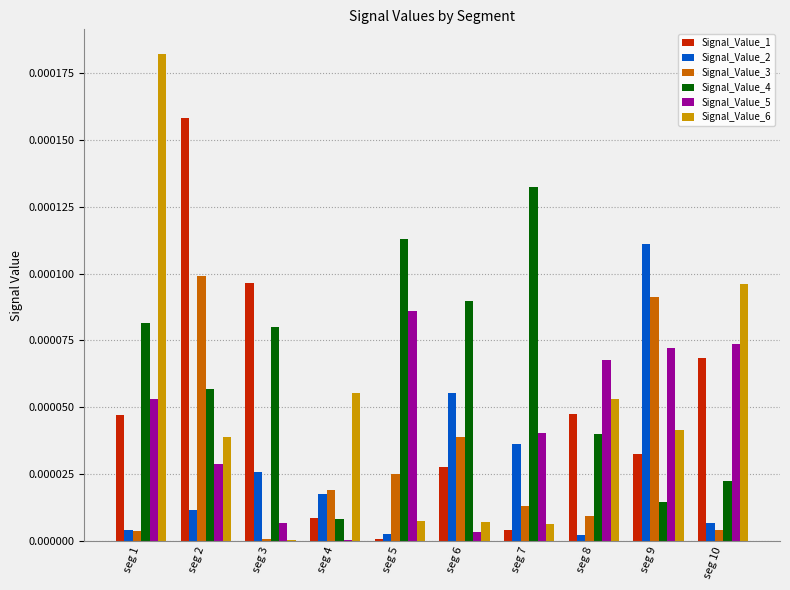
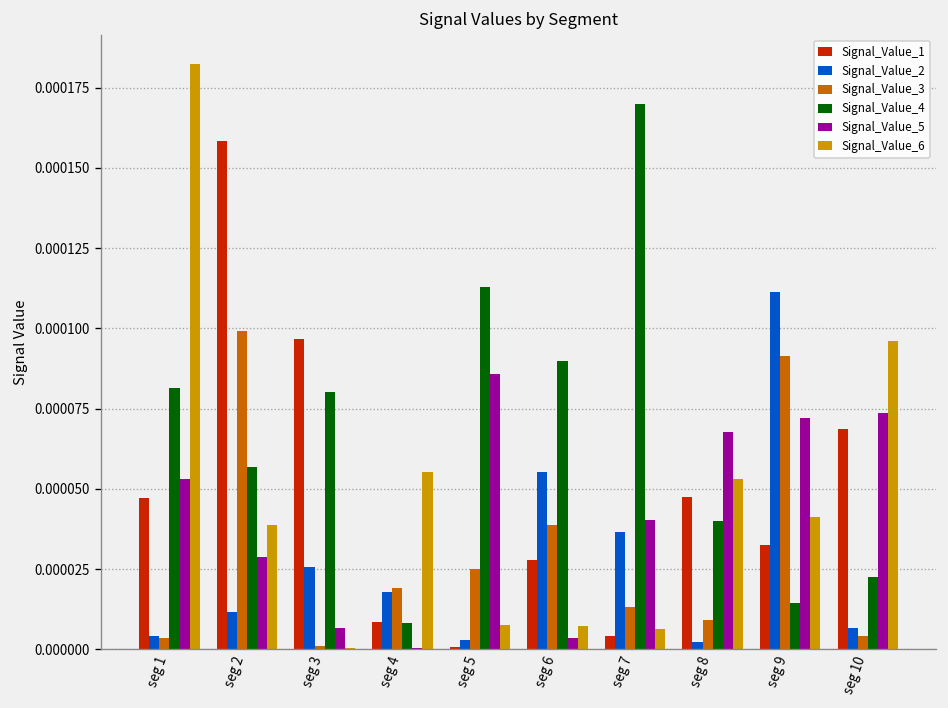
  {
    "Signal_Value_1": {
      "seg 1": 0.000047,
      "seg 2": 0.000158,
      "seg 3": 0.000097,
      "seg 4": 0.000009,
      "seg 6": 0.000028,
      "seg 7": 0.000004,
      "seg 8": 0.000047,
      "seg 9": 0.000032,
      "seg 10": 0.000069
    },
    "Signal_Value_2": {
      "seg 1": 0.000004,
      "seg 2": 0.000012,
      "seg 3": 0.000026,
      "seg 4": 0.000018,
      "seg 5": 0.000003,
      "seg 6": 0.000055,
      "seg 7": 0.000036,
      "seg 8": 0.000002,
      "seg 9": 0.000111,
      "seg 10": 0.000007
    },
    "Signal_Value_4": {
      "seg 1": 0.000081,
      "seg 2": 0.000057,
      "seg 3": 0.000080,
      "seg 4": 0.000008,
      "seg 5": 0.000113,
      "seg 6": 0.000090,
-     "seg 7": 0.000132,
+     "seg 7": 0.000170,
      "seg 8": 0.000040,
      "seg 9": 0.000014,
      "seg 10": 0.000023
    },
    "Signal_Value_5": {
      "seg 1": 0.000053,
      "seg 2": 0.000029,
      "seg 3": 0.000007,
      "seg 5": 0.000086,
      "seg 6": 0.000003,
      "seg 7": 0.000040,
      "seg 8": 0.000068,
      "seg 9": 0.000072,
      "seg 10": 0.000074
    }
  }
